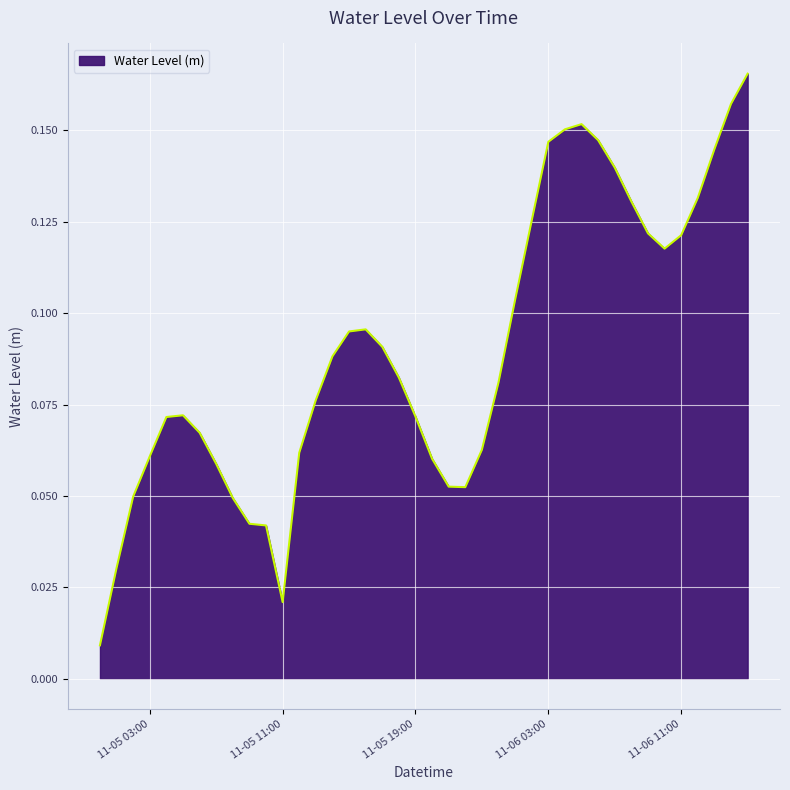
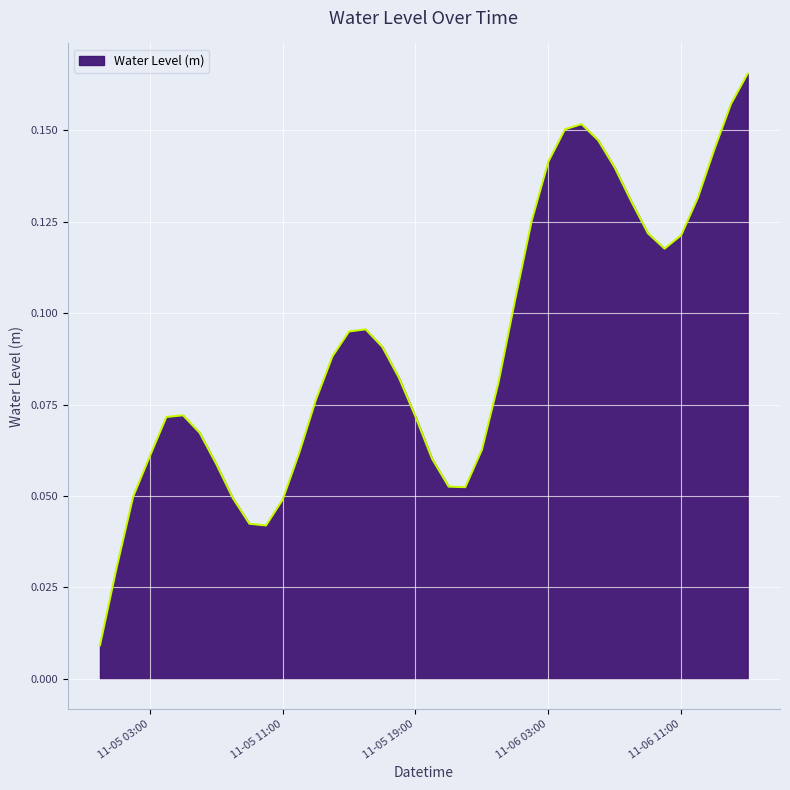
  {
    "11-05 03:00": 0.061,
-   "11-05 11:00": 0.021,
+   "11-05 11:00": 0.049,
    "11-05 19:00": 0.072,
-   "11-06 03:00": 0.147,
+   "11-06 03:00": 0.141,
    "11-06 11:00": 0.121
  }
